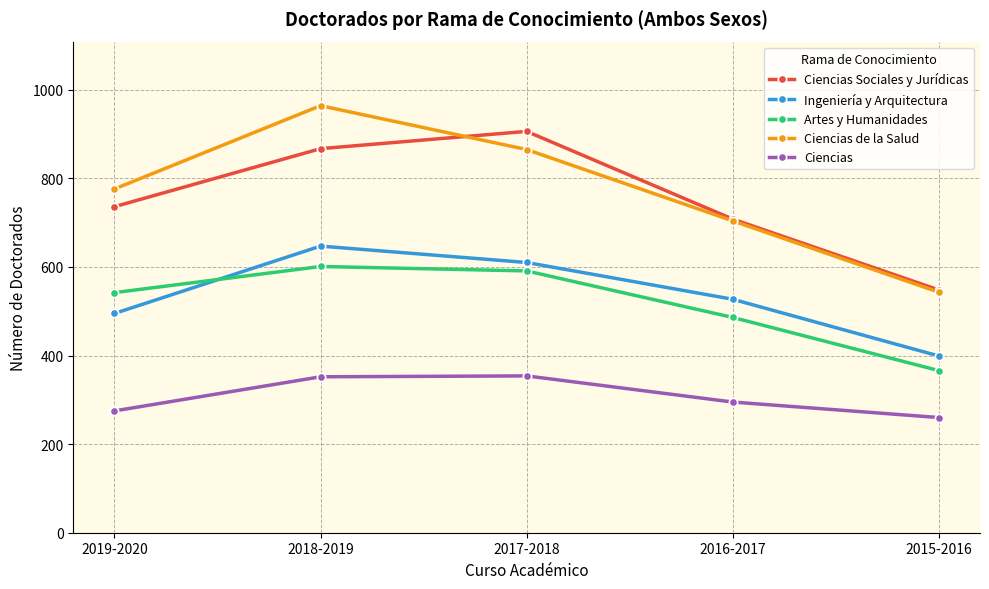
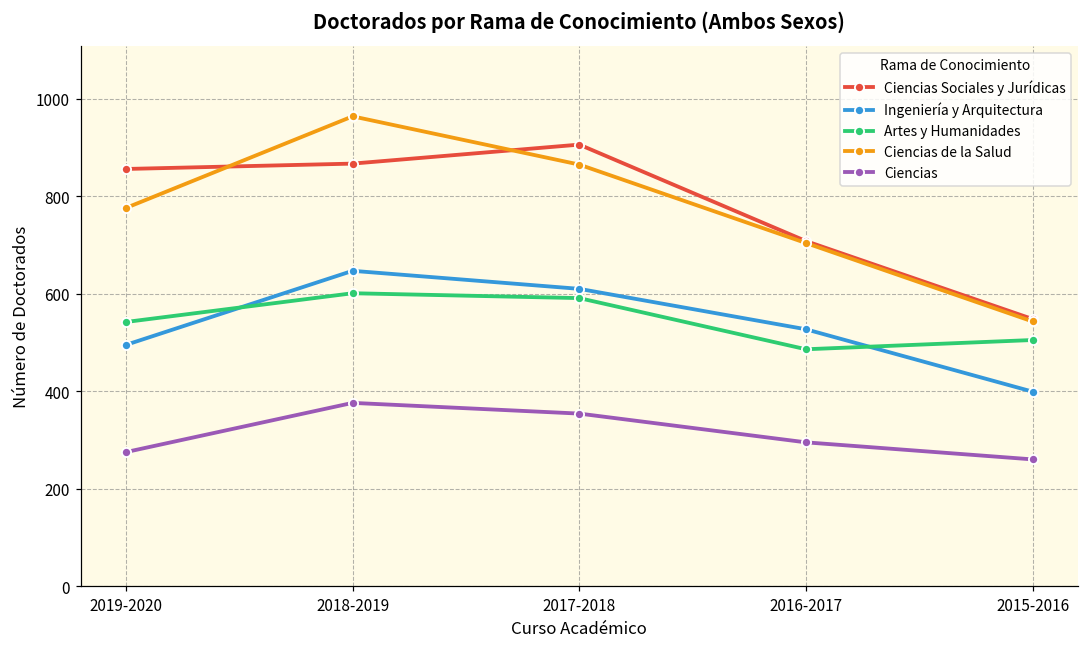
  {
    "Ciencias Sociales y Jurídicas": {
-     "2019-2020": 740,
+     "2019-2020": 860,
      "2018-2019": 870,
      "2017-2018": 910
    },
    "Ingeniería y Arquitectura": {
      "2019-2020": 500,
      "2018-2019": 650,
      "2017-2018": 610,
      "2016-2017": 530,
      "2015-2016": 400
    },
    "Artes y Humanidades": {
      "2019-2020": 540,
      "2018-2019": 600,
      "2017-2018": 590,
      "2016-2017": 490,
-     "2015-2016": 370
+     "2015-2016": 510
    },
    "Ciencias de la Salud": {
      "2019-2020": 780,
      "2018-2019": 960,
      "2017-2018": 870
    },
    "Ciencias": {
      "2019-2020": 280,
-     "2018-2019": 350,
+     "2018-2019": 380,
      "2017-2018": 350,
      "2016-2017": 300,
      "2015-2016": 260
    }
  }
